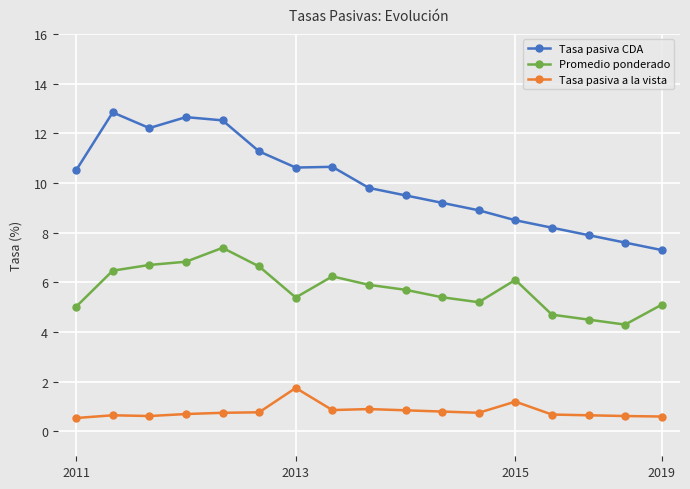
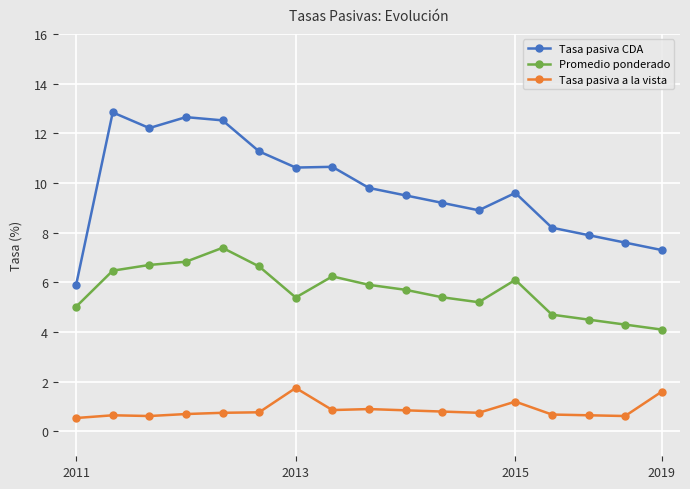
  {
    "Tasa pasiva CDA": {
-     "2011": 10.5,
+     "2011": 5.9,
      "2013": 10.6,
-     "2015": 8.5,
+     "2015": 9.6,
      "2019": 7.3
    },
    "Promedio ponderado": {
      "2011": 5.0,
      "2013": 5.4,
      "2015": 6.1,
-     "2019": 5.1
+     "2019": 4.1
    },
    "Tasa pasiva a la vista": {
      "2011": 0.5,
      "2013": 1.8,
      "2015": 1.2,
-     "2019": 0.6
+     "2019": 1.6
    }
  }
